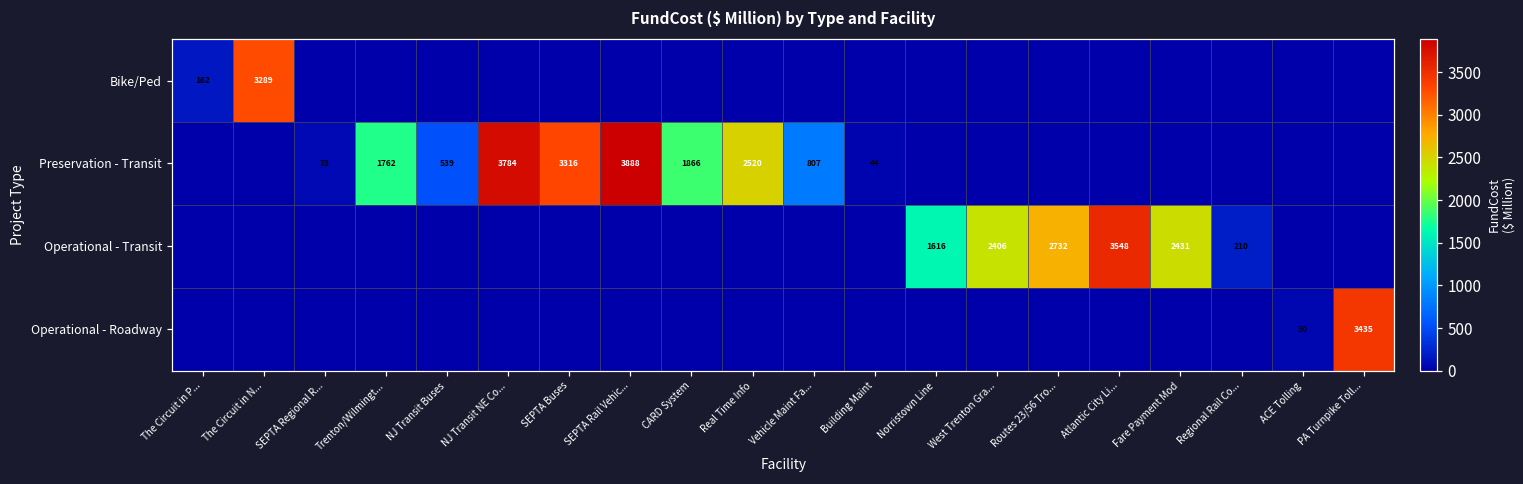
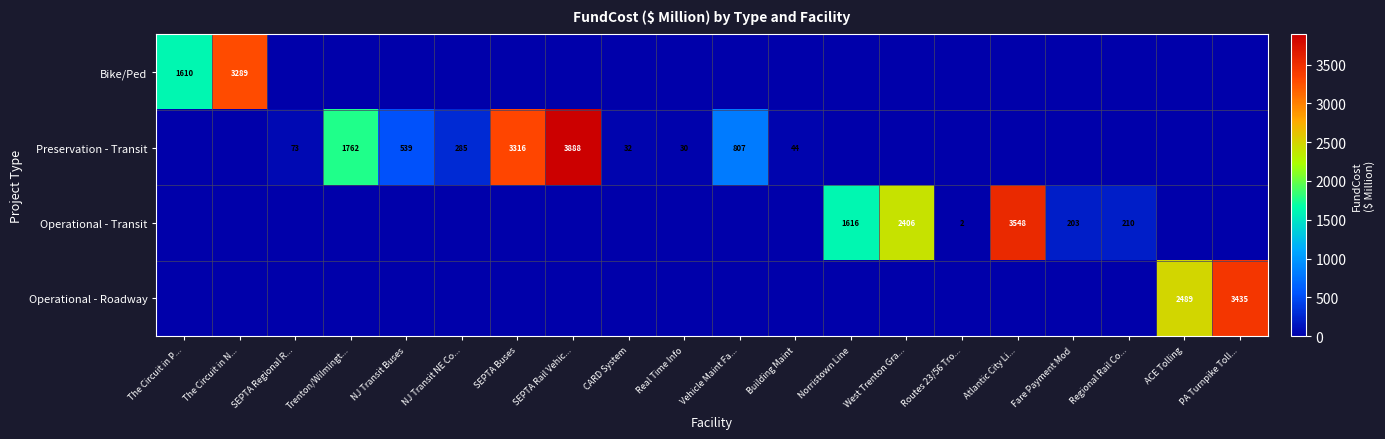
  {
    "Bike/Ped": {
-     "The Circuit in P...": 162,
+     "The Circuit in P...": 1610,
      "The Circuit in N...": 3289
    },
    "Preservation - Transit": {
      "SEPTA Regional R...": 73,
      "Trenton/Wilmingt...": 1762,
      "NJ Transit Buses": 539,
-     "NJ Transit NE Co...": 3784,
+     "NJ Transit NE Co...": 285,
      "SEPTA Buses": 3316,
      "SEPTA Rail Vehic...": 3888,
-     "CARD System": 1866,
-     "Real Time Info": 2520,
+     "CARD System": 32,
+     "Real Time Info": 30,
      "Vehicle Maint Fa...": 807,
      "Building Maint": 44
    },
    "Operational - Transit": {
      "Norristown Line": 1616,
      "West Trenton Gra...": 2406,
-     "Routes 23/56 Tro...": 2732,
+     "Routes 23/56 Tro...": 2,
      "Atlantic City Li...": 3548,
-     "Fare Payment Mod": 2431,
+     "Fare Payment Mod": 203,
      "Regional Rail Co...": 210
    },
    "Operational - Roadway": {
-     "ACE Tolling": 50,
+     "ACE Tolling": 2489,
      "PA Turnpike Toll...": 3435
    }
  }
